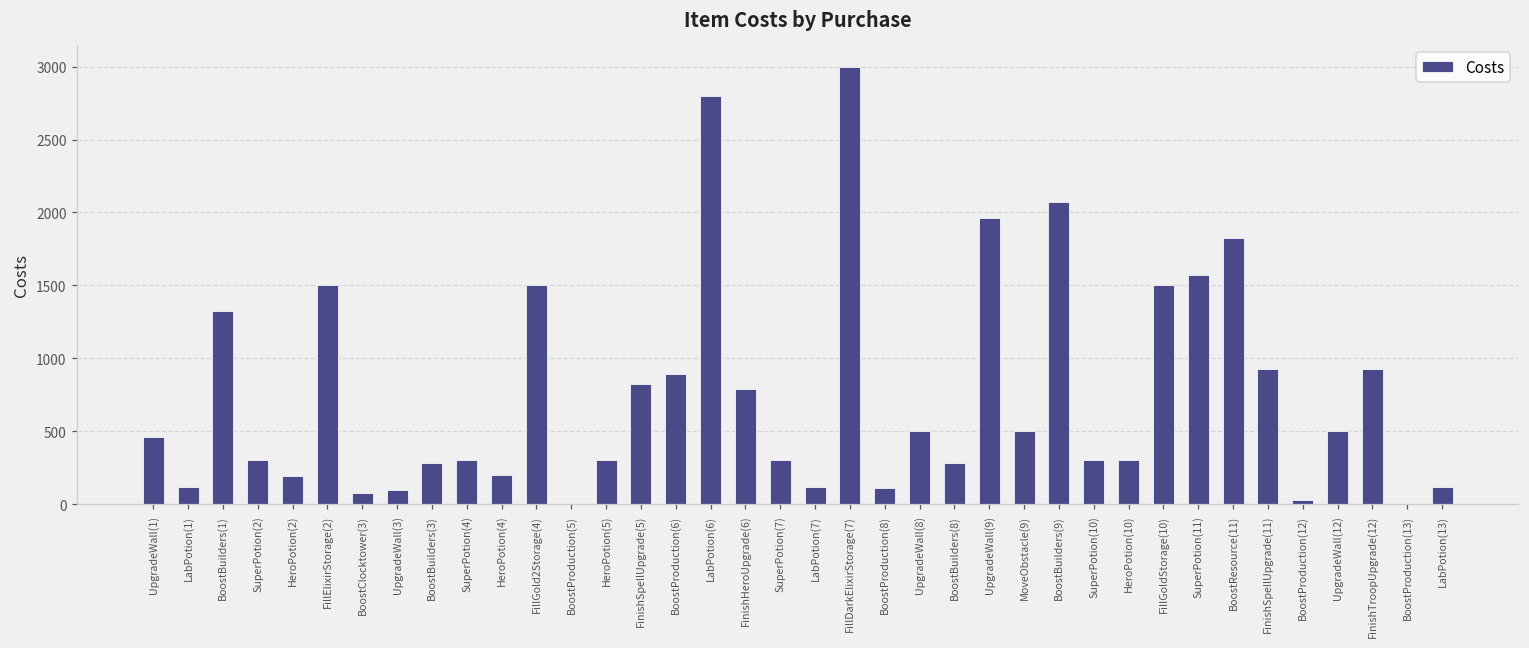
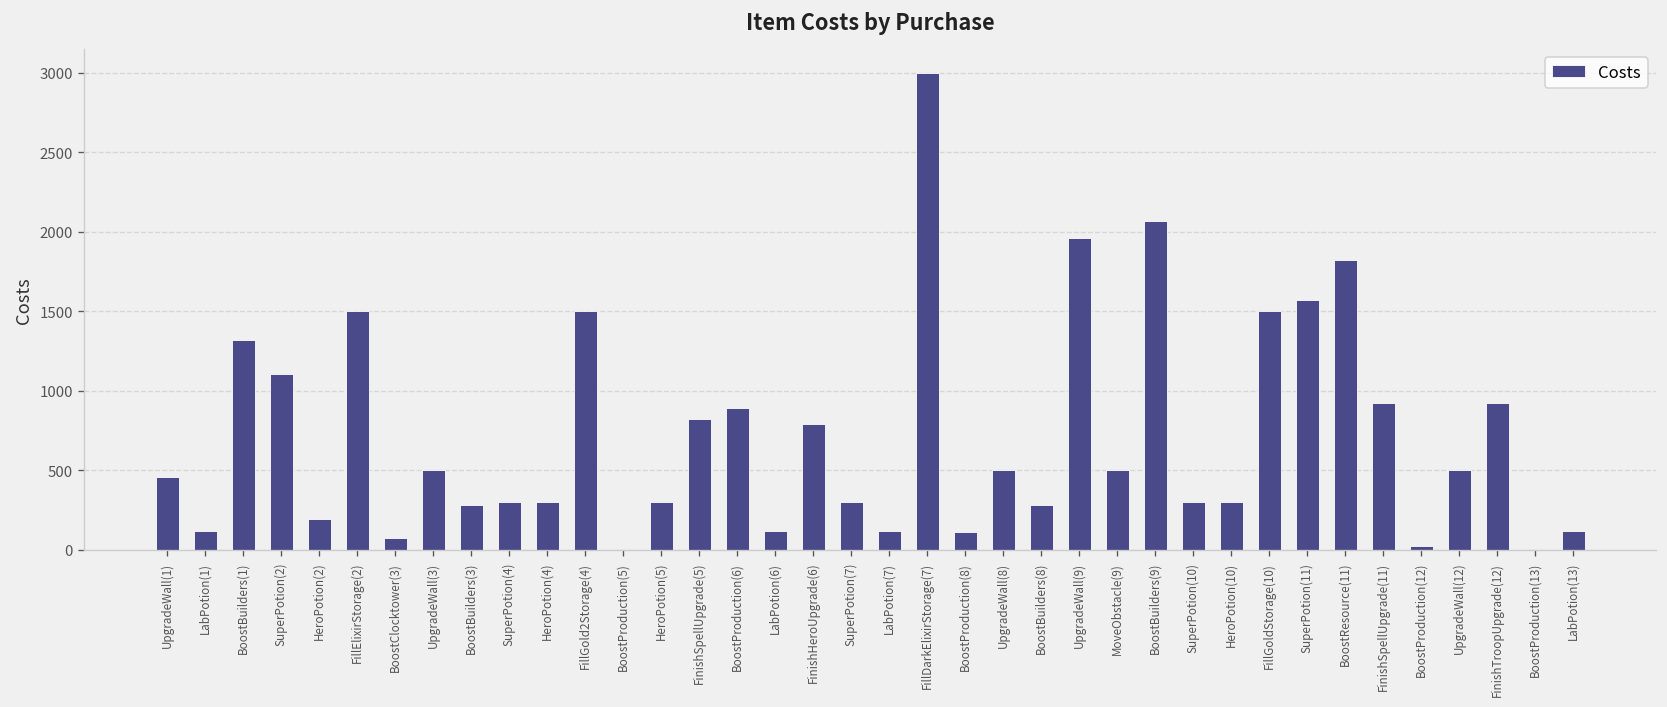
  {
    "UpgradeWall(1)": 460,
    "LabPotion(1)": 120,
    "BoostBuilders(1)": 1320,
-   "SuperPotion(2)": 300,
+   "SuperPotion(2)": 1110,
    "HeroPotion(2)": 200,
    "FillElixirStorage(2)": 1500,
    "BoostClocktower(3)": 80,
-   "UpgradeWall(3)": 100,
+   "UpgradeWall(3)": 500,
    "BoostBuilders(3)": 290,
    "SuperPotion(4)": 300,
-   "HeroPotion(4)": 200,
+   "HeroPotion(4)": 300,
    "FillGold2Storage(4)": 1500,
    "BoostProduction(5)": 0,
    "HeroPotion(5)": 300,
    "FinishSpellUpgrade(5)": 820,
    "BoostProduction(6)": 900,
-   "LabPotion(6)": 2800,
+   "LabPotion(6)": 120,
    "FinishHeroUpgrade(6)": 790,
    "SuperPotion(7)": 300,
    "LabPotion(7)": 120,
    "FillDarkElixirStorage(7)": 3000,
    "BoostProduction(8)": 110,
    "UpgradeWall(8)": 500,
    "BoostBuilders(8)": 290,
    "UpgradeWall(9)": 1960,
    "MoveObstacle(9)": 500,
    "BoostBuilders(9)": 2070,
    "SuperPotion(10)": 300,
    "HeroPotion(10)": 300,
    "FillGoldStorage(10)": 1500,
    "SuperPotion(11)": 1570,
    "BoostResource(11)": 1830,
    "FinishSpellUpgrade(11)": 930,
    "BoostProduction(12)": 30,
    "UpgradeWall(12)": 500,
    "FinishTroopUpgrade(12)": 930,
    "BoostProduction(13)": 0,
    "LabPotion(13)": 120
  }
